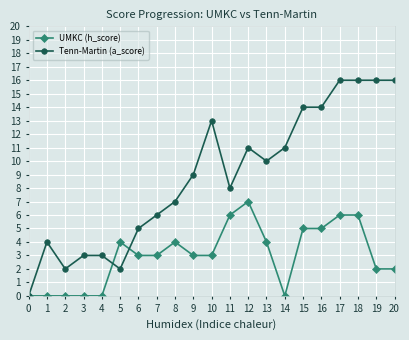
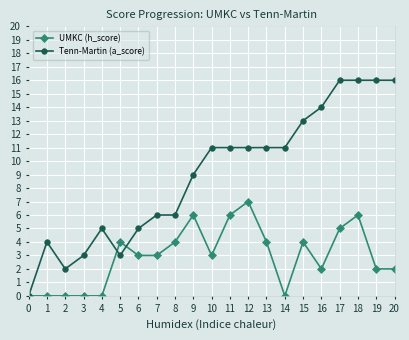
  {
    "UMKC (h_score)": {
      "1": 0,
      "2": 0,
      "3": 0,
      "4": 0,
      "5": 4,
      "6": 3,
      "7": 3,
      "8": 4,
-     "9": 3,
+     "9": 6,
      "10": 3,
      "11": 6,
      "12": 7,
      "13": 4,
      "14": 0,
-     "15": 5,
-     "16": 5,
-     "17": 6,
+     "15": 4,
+     "16": 2,
+     "17": 5,
      "18": 6,
      "19": 2,
      "20": 2
    },
    "Tenn-Martin (a_score)": {
      "1": 4,
      "2": 2,
      "3": 3,
-     "4": 3,
-     "5": 2,
+     "4": 5,
+     "5": 3,
      "6": 5,
      "7": 6,
-     "8": 7,
+     "8": 6,
      "9": 9,
-     "10": 13,
-     "11": 8,
+     "10": 11,
+     "11": 11,
      "12": 11,
-     "13": 10,
+     "13": 11,
      "14": 11,
-     "15": 14,
+     "15": 13,
      "16": 14,
      "17": 16,
      "18": 16,
      "19": 16,
      "20": 16
    }
  }
